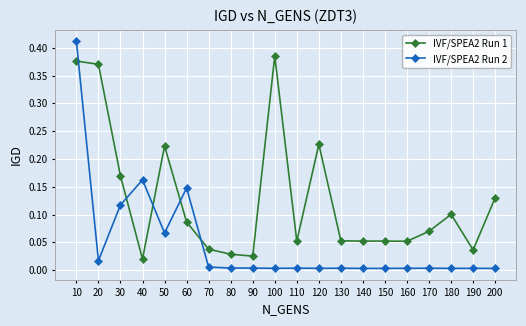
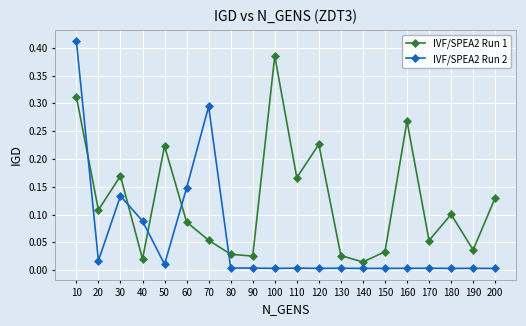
  {
    "IVF/SPEA2 Run 1": {
-     "10": 0.38,
-     "20": 0.37,
+     "10": 0.31,
+     "20": 0.11,
      "30": 0.17,
      "40": 0.02,
      "50": 0.22,
      "60": 0.09,
-     "70": 0.04,
+     "70": 0.05,
      "80": 0.03,
      "90": 0.03,
      "100": 0.39,
-     "110": 0.05,
+     "110": 0.17,
      "120": 0.23,
-     "130": 0.05,
-     "140": 0.05,
-     "150": 0.05,
-     "160": 0.05,
-     "170": 0.07,
+     "130": 0.03,
+     "140": 0.01,
+     "150": 0.03,
+     "160": 0.27,
+     "170": 0.05,
      "180": 0.10,
      "190": 0.04,
      "200": 0.13
    },
    "IVF/SPEA2 Run 2": {
      "10": 0.41,
      "20": 0.02,
-     "30": 0.12,
-     "40": 0.16,
-     "50": 0.07,
+     "30": 0.13,
+     "40": 0.09,
+     "50": 0.01,
      "60": 0.15,
-     "70": 0.01,
+     "70": 0.29,
      "80": 0.00,
      "90": 0.00,
      "100": 0.00,
      "110": 0.00,
      "120": 0.00,
      "130": 0.00,
      "140": 0.00,
      "150": 0.00,
      "160": 0.00,
      "170": 0.00,
      "180": 0.00,
      "190": 0.00,
      "200": 0.00
    }
  }
